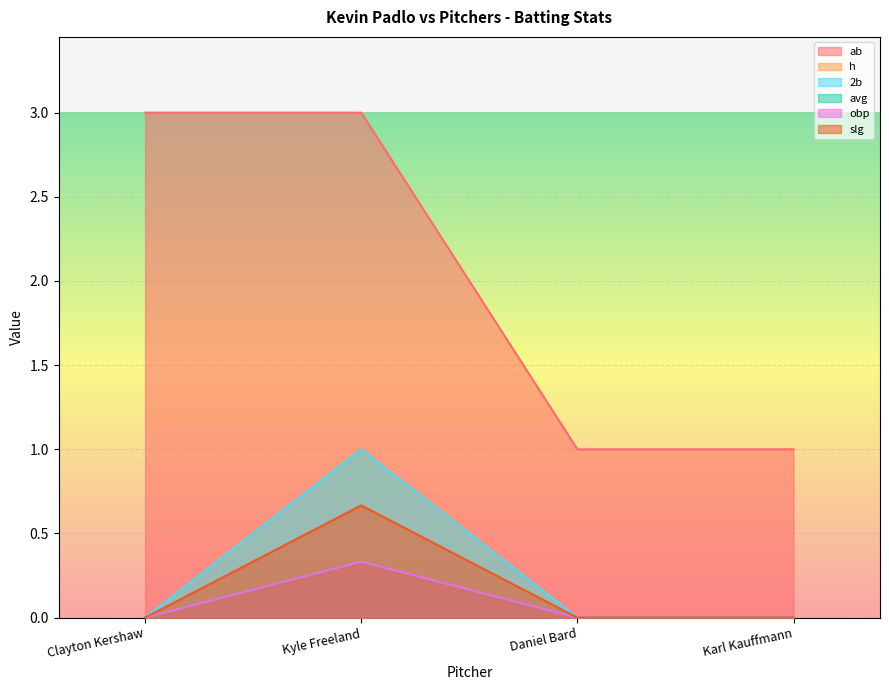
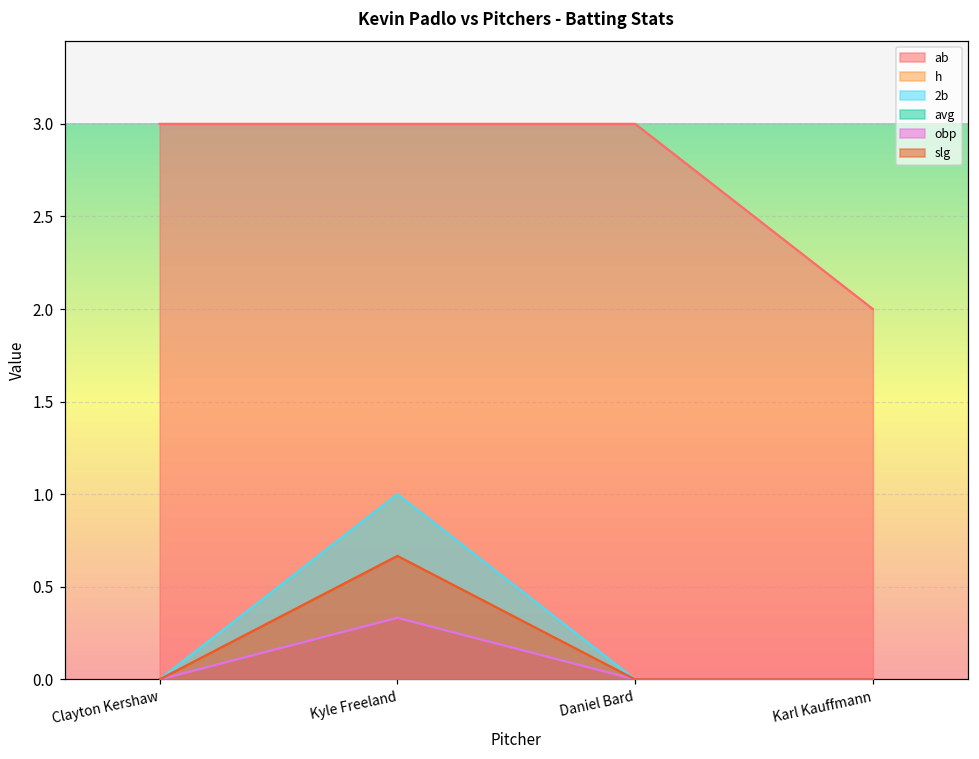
  {
    "ab": {
      "Clayton Kershaw": 3,
      "Kyle Freeland": 3,
-     "Daniel Bard": 1,
-     "Karl Kauffmann": 1
+     "Daniel Bard": 3,
+     "Karl Kauffmann": 2
    },
    "2b": {
      "Kyle Freeland": 1
    },
    "obp": {
      "Kyle Freeland": 0.33
    },
    "slg": {
      "Kyle Freeland": 0.67
    }
  }
